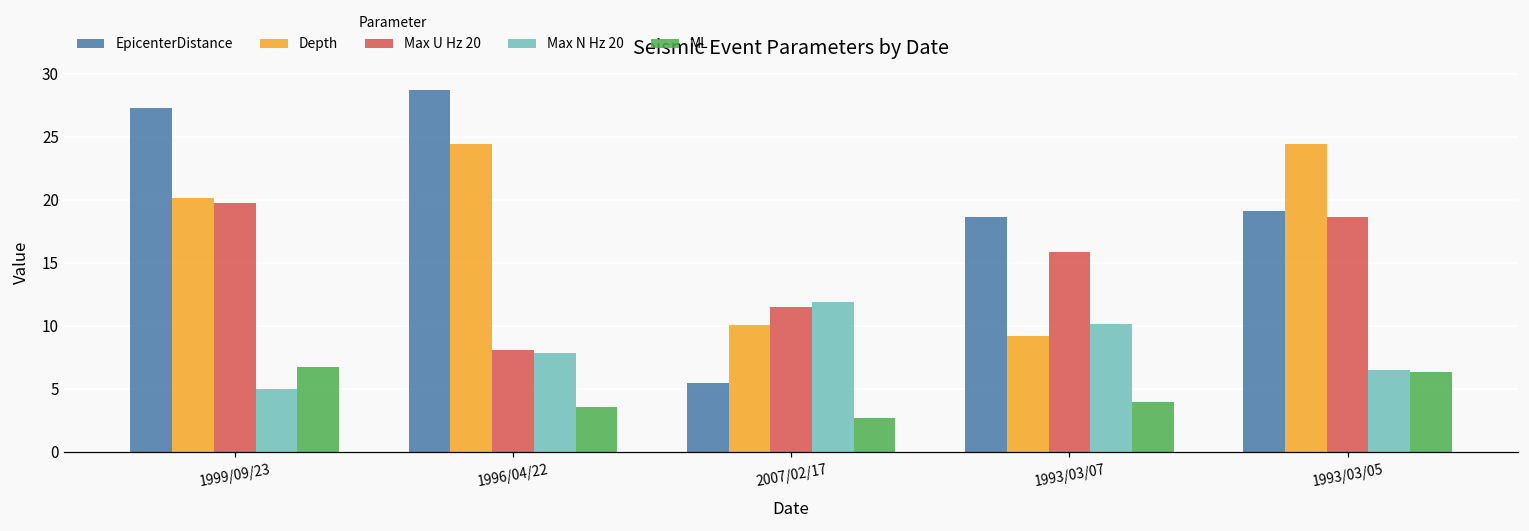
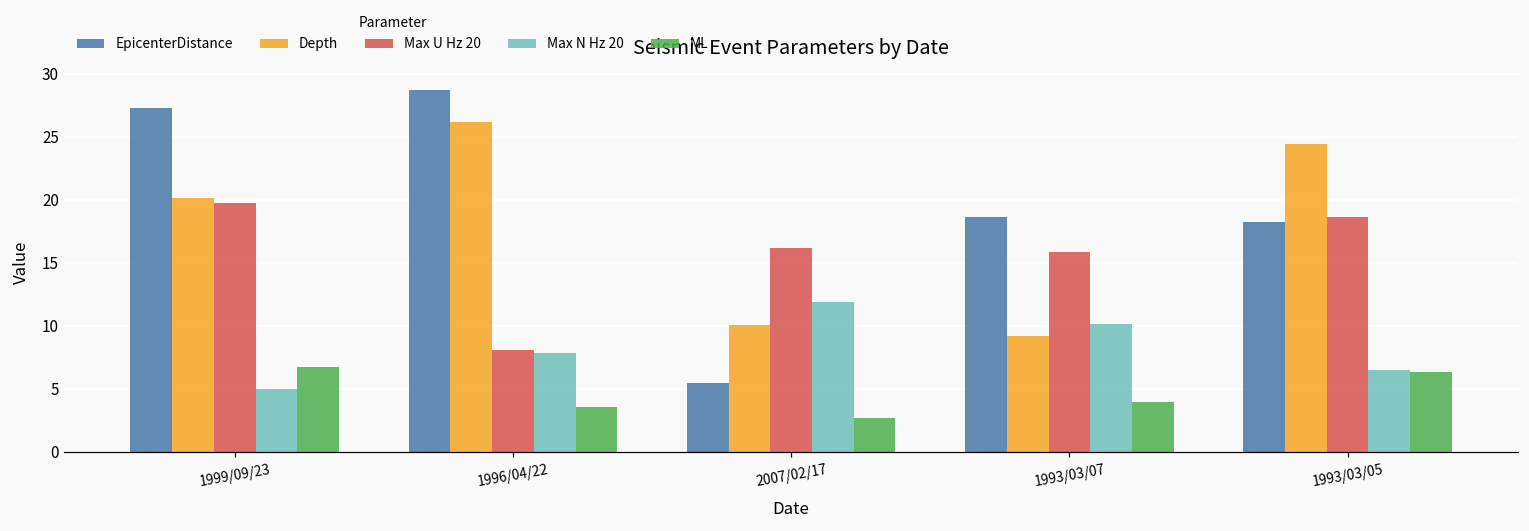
  {
    "EpicenterDistance": {
      "1999/09/23": 27.3,
      "1996/04/22": 28.7,
      "2007/02/17": 5.5,
      "1993/03/07": 18.6,
-     "1993/03/05": 19.1
+     "1993/03/05": 18.3
    },
    "Depth": {
      "1999/09/23": 20.1,
-     "1996/04/22": 24.4,
+     "1996/04/22": 26.2,
      "2007/02/17": 10.1,
      "1993/03/07": 9.2,
      "1993/03/05": 24.5
    },
    "Max U Hz 20": {
      "1999/09/23": 19.8,
      "1996/04/22": 8.1,
-     "2007/02/17": 11.5,
+     "2007/02/17": 16.2,
      "1993/03/07": 15.9,
      "1993/03/05": 18.6
    },
    "Max N Hz 20": {
      "1999/09/23": 5.0,
      "1996/04/22": 7.9,
      "2007/02/17": 11.9,
      "1993/03/07": 10.1,
      "1993/03/05": 6.5
    },
    "ML": {
      "1999/09/23": 6.7,
      "1996/04/22": 3.6,
      "2007/02/17": 2.7,
      "1993/03/07": 3.9,
      "1993/03/05": 6.3
    }
  }
